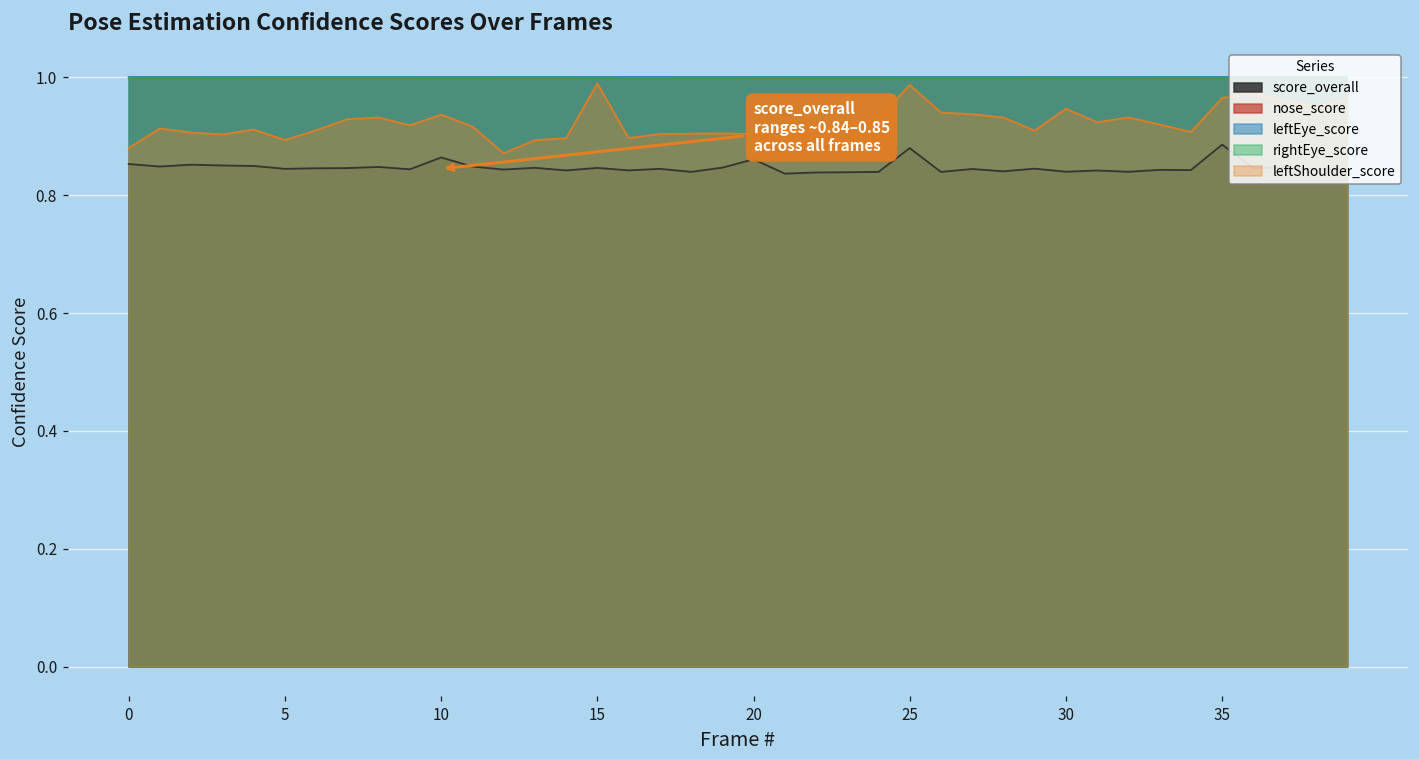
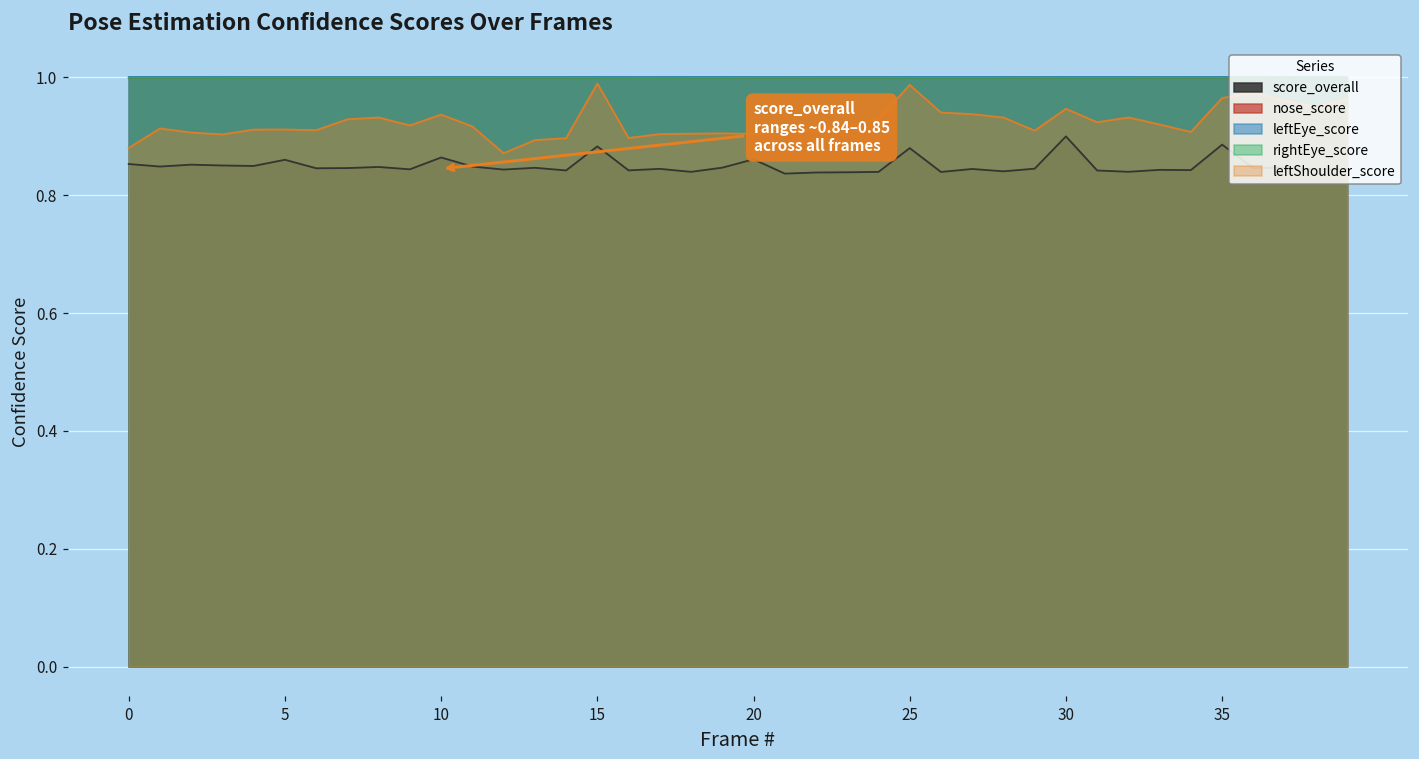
  {
    "score_overall": {
      "0": 0.85,
-     "5": 0.84,
+     "5": 0.86,
      "10": 0.86,
-     "15": 0.85,
+     "15": 0.88,
      "25": 0.88,
-     "30": 0.84,
+     "30": 0.90,
      "35": 0.89
    },
    "leftShoulder_score": {
      "0": 0.88,
-     "5": 0.89,
+     "5": 0.91,
      "10": 0.94,
      "15": 0.99,
      "25": 0.99,
      "30": 0.95,
      "35": 0.97
    }
  }
